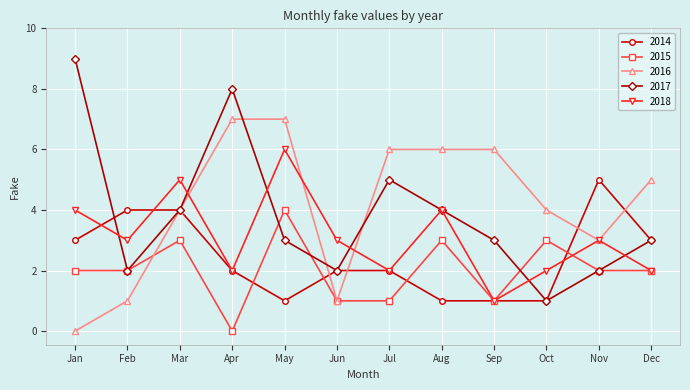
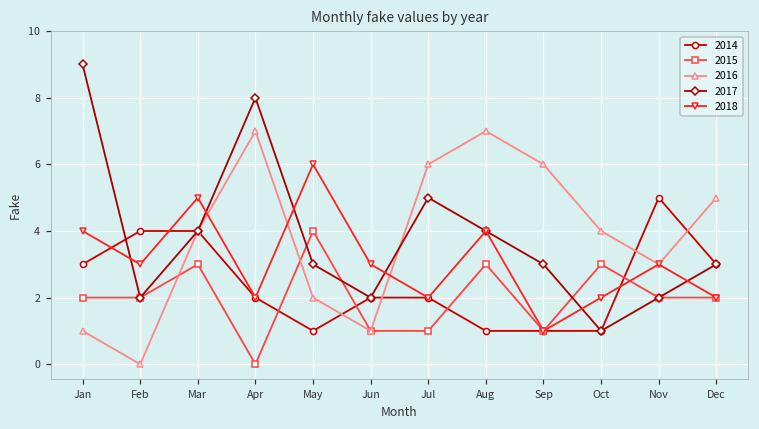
  {
    "2016": {
-     "Jan": 0,
-     "Feb": 1,
+     "Jan": 1,
+     "Feb": 0,
      "Apr": 7,
-     "May": 7,
+     "May": 2,
      "Jul": 6,
-     "Aug": 6,
+     "Aug": 7,
      "Sep": 6,
      "Oct": 4,
      "Dec": 5
    }
  }
